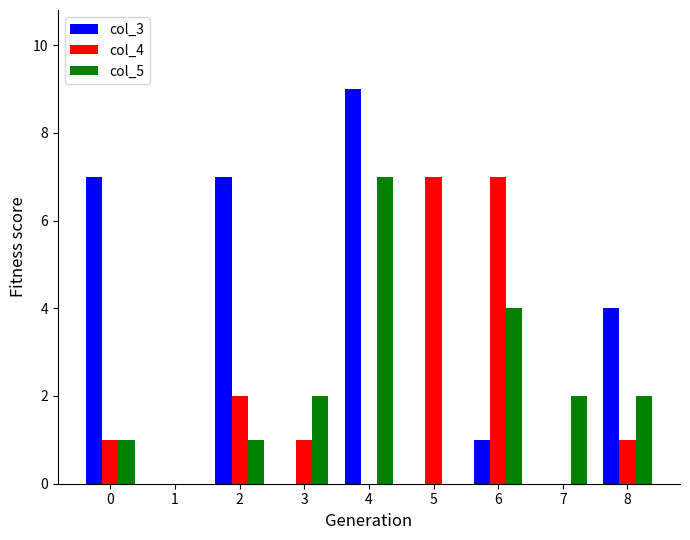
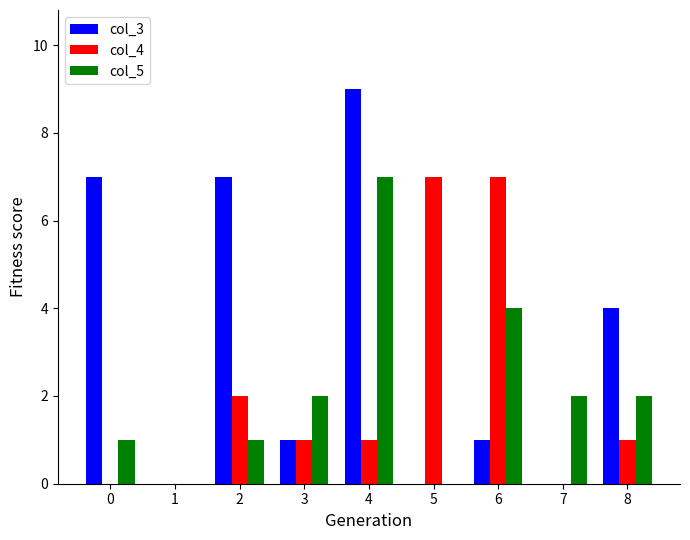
  {
    "col_3": {
      "0": 7,
      "1": 0,
      "2": 7,
-     "3": 0,
+     "3": 1,
      "4": 9,
      "5": 0,
      "6": 1,
      "7": 0,
      "8": 4
    },
    "col_4": {
-     "0": 1,
+     "0": 0,
      "1": 0,
      "2": 2,
      "3": 1,
-     "4": 0,
+     "4": 1,
      "5": 7,
      "6": 7,
      "7": 0,
      "8": 1
    },
    "col_5": {
      "0": 1,
      "1": 0,
      "2": 1,
      "3": 2,
      "4": 7,
      "5": 0,
      "6": 4,
      "7": 2,
      "8": 2
    }
  }
